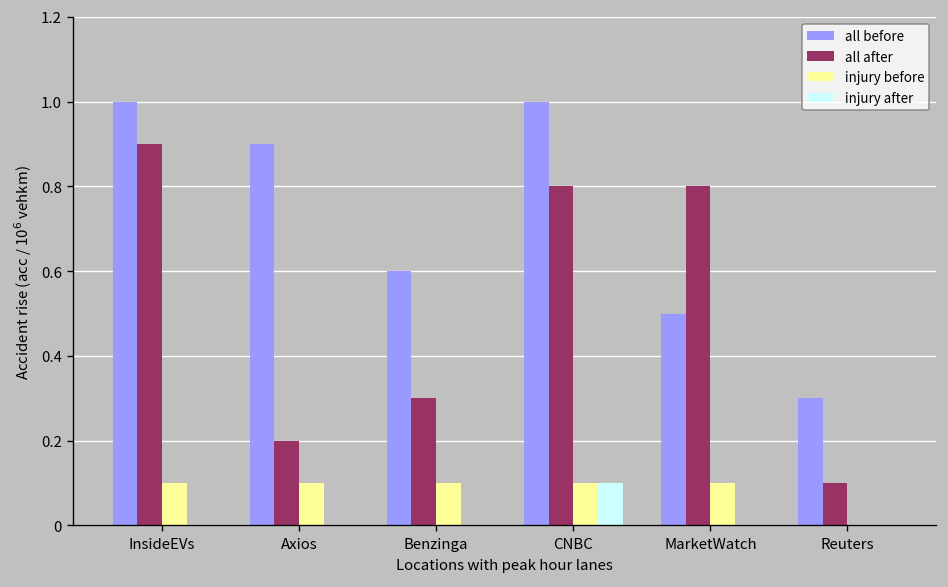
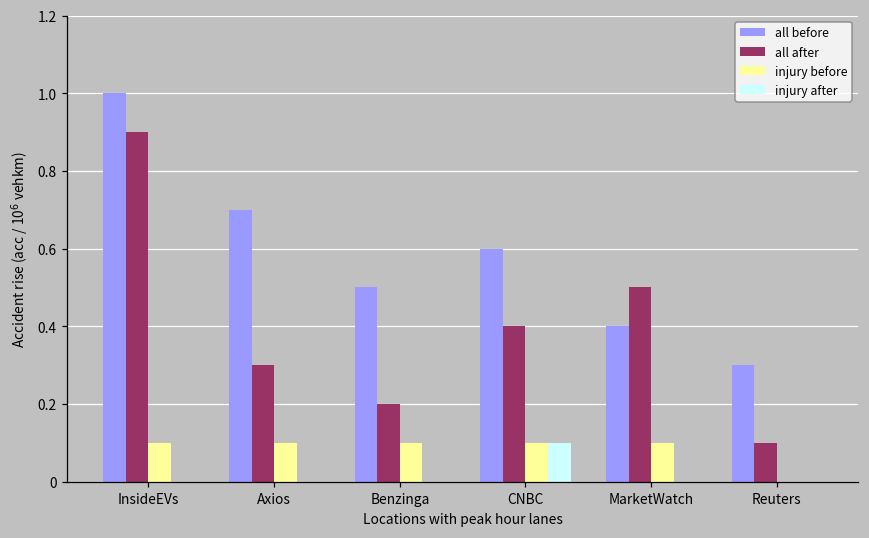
  {
    "all before": {
      "InsideEVs": 1.00,
-     "Axios": 0.90,
-     "Benzinga": 0.60,
-     "CNBC": 1.00,
-     "MarketWatch": 0.50,
+     "Axios": 0.70,
+     "Benzinga": 0.50,
+     "CNBC": 0.60,
+     "MarketWatch": 0.40,
      "Reuters": 0.30
    },
    "all after": {
      "InsideEVs": 0.90,
-     "Axios": 0.20,
-     "Benzinga": 0.30,
-     "CNBC": 0.80,
-     "MarketWatch": 0.80,
+     "Axios": 0.30,
+     "Benzinga": 0.20,
+     "CNBC": 0.40,
+     "MarketWatch": 0.50,
      "Reuters": 0.10
    },
    "injury before": {
      "InsideEVs": 0.10,
      "Axios": 0.10,
      "Benzinga": 0.10,
      "CNBC": 0.10,
      "MarketWatch": 0.10,
      "Reuters": 0.00
    },
    "injury after": {
      "InsideEVs": 0.00,
      "Axios": 0.00,
      "Benzinga": 0.00,
      "CNBC": 0.10,
      "MarketWatch": 0.00,
      "Reuters": 0.00
    }
  }
